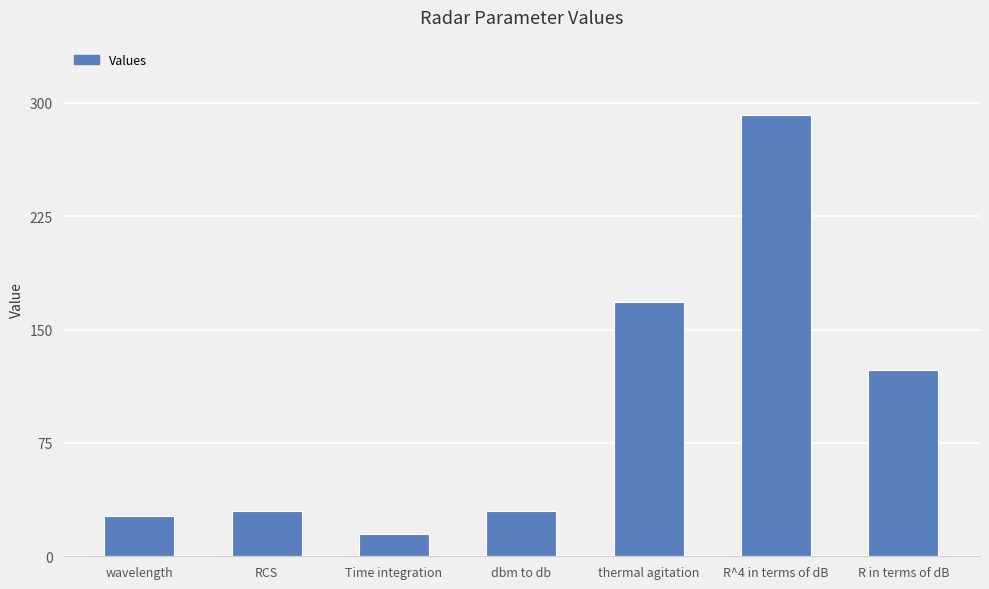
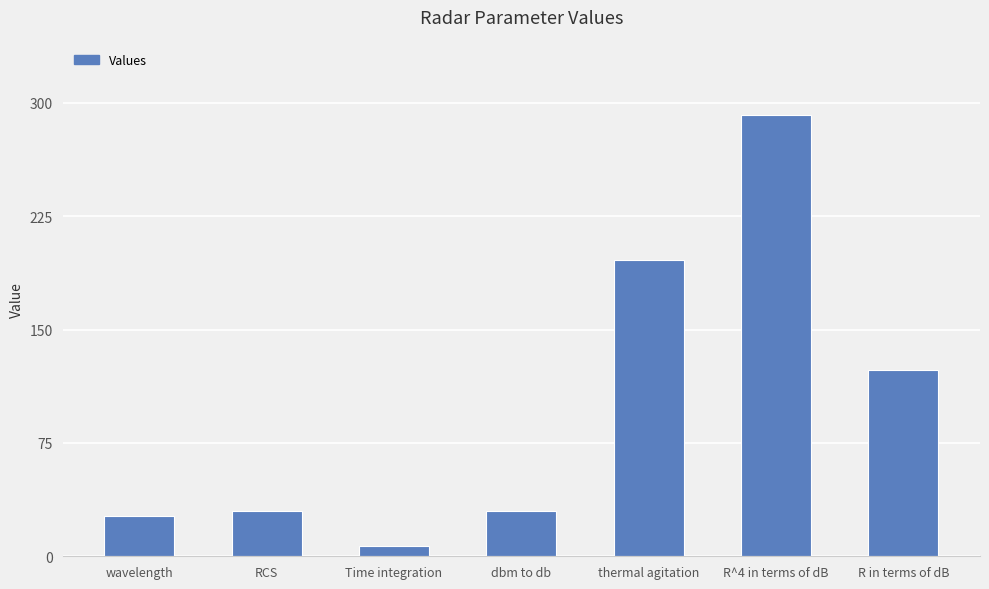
  {
    "wavelength": 27,
    "RCS": 30,
-   "Time integration": 15,
+   "Time integration": 7,
    "dbm to db": 30,
-   "thermal agitation": 169,
+   "thermal agitation": 196,
    "R^4 in terms of dB": 292,
    "R in terms of dB": 123
  }
